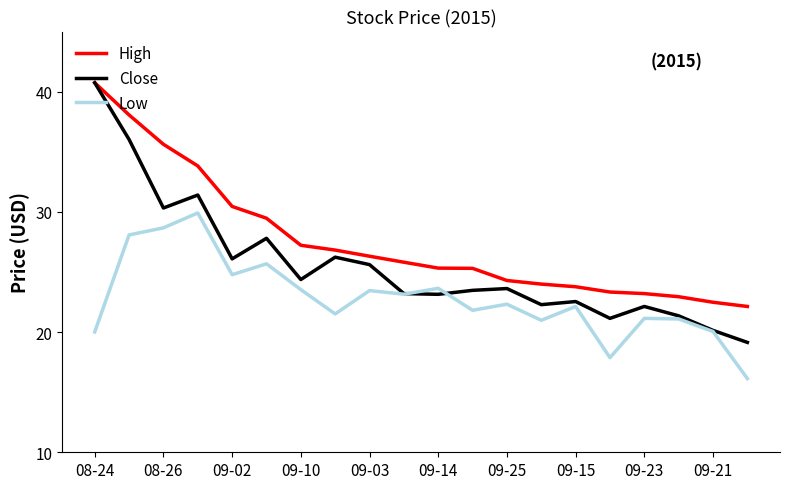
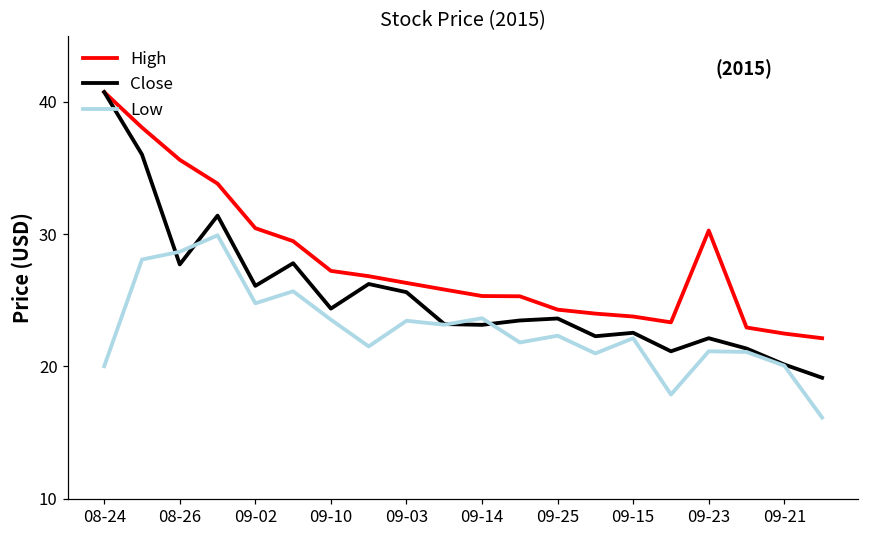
  {
    "High": {
      "08-26": 35.6,
      "09-02": 30.5,
      "09-10": 27.2,
      "09-03": 26.3,
      "09-14": 25.3,
      "09-25": 24.3,
      "09-15": 23.8,
-     "09-23": 23.2,
+     "09-23": 30.3,
      "09-21": 22.5
    },
    "Close": {
-     "08-26": 30.3,
+     "08-26": 27.7,
      "09-02": 26.1,
      "09-10": 24.4,
      "09-03": 25.6,
      "09-14": 23.1,
      "09-25": 23.6,
      "09-15": 22.5,
      "09-23": 22.1
    },
    "Low": {
      "08-24": 20.0,
      "08-26": 28.7,
      "09-02": 24.8,
      "09-10": 23.5,
      "09-03": 23.5,
      "09-14": 23.6,
      "09-25": 22.3,
      "09-15": 22.1,
      "09-23": 21.1
    }
  }
